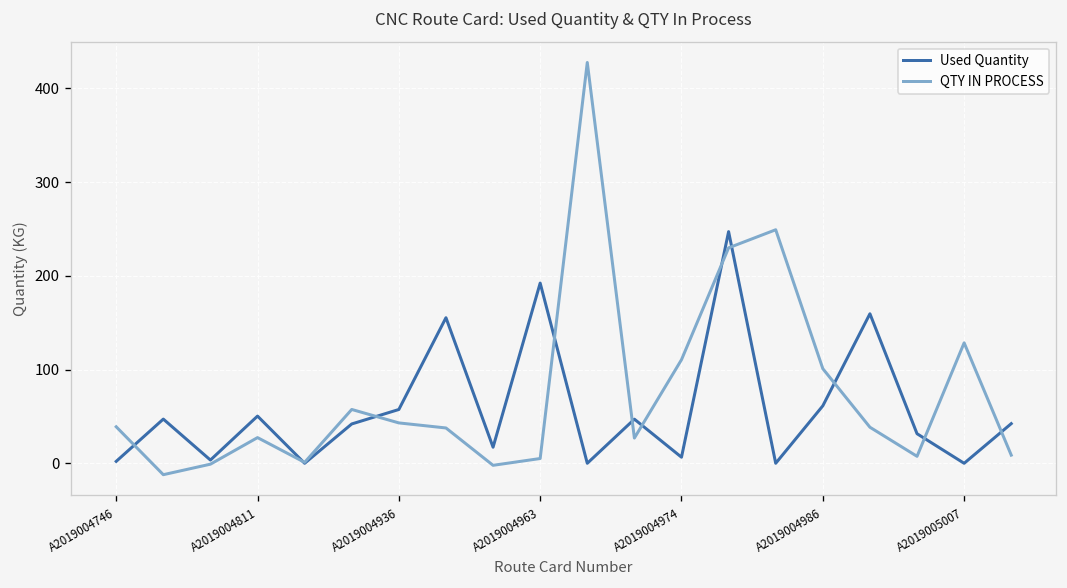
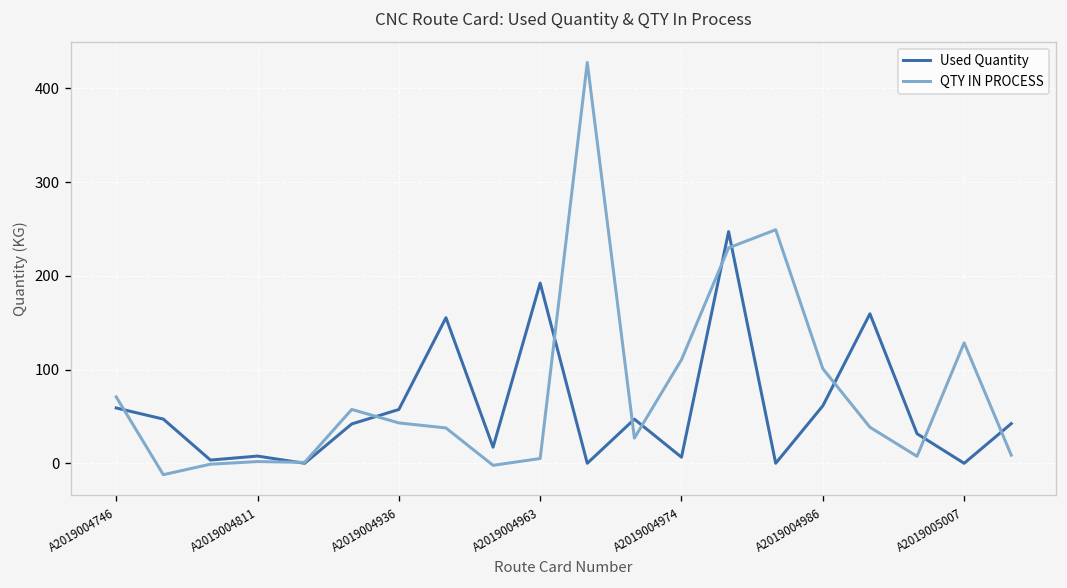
  {
    "Used Quantity": {
-     "A2019004746": 0,
-     "A2019004811": 50,
+     "A2019004746": 60,
+     "A2019004811": 10,
      "A2019004936": 60,
      "A2019004963": 190,
      "A2019004974": 10,
      "A2019004986": 60,
      "A2019005007": 0
    },
    "QTY IN PROCESS": {
-     "A2019004746": 40,
-     "A2019004811": 30,
+     "A2019004746": 70,
+     "A2019004811": 0,
      "A2019004936": 40,
      "A2019004963": 10,
      "A2019004974": 110,
      "A2019004986": 100,
      "A2019005007": 130
    }
  }
